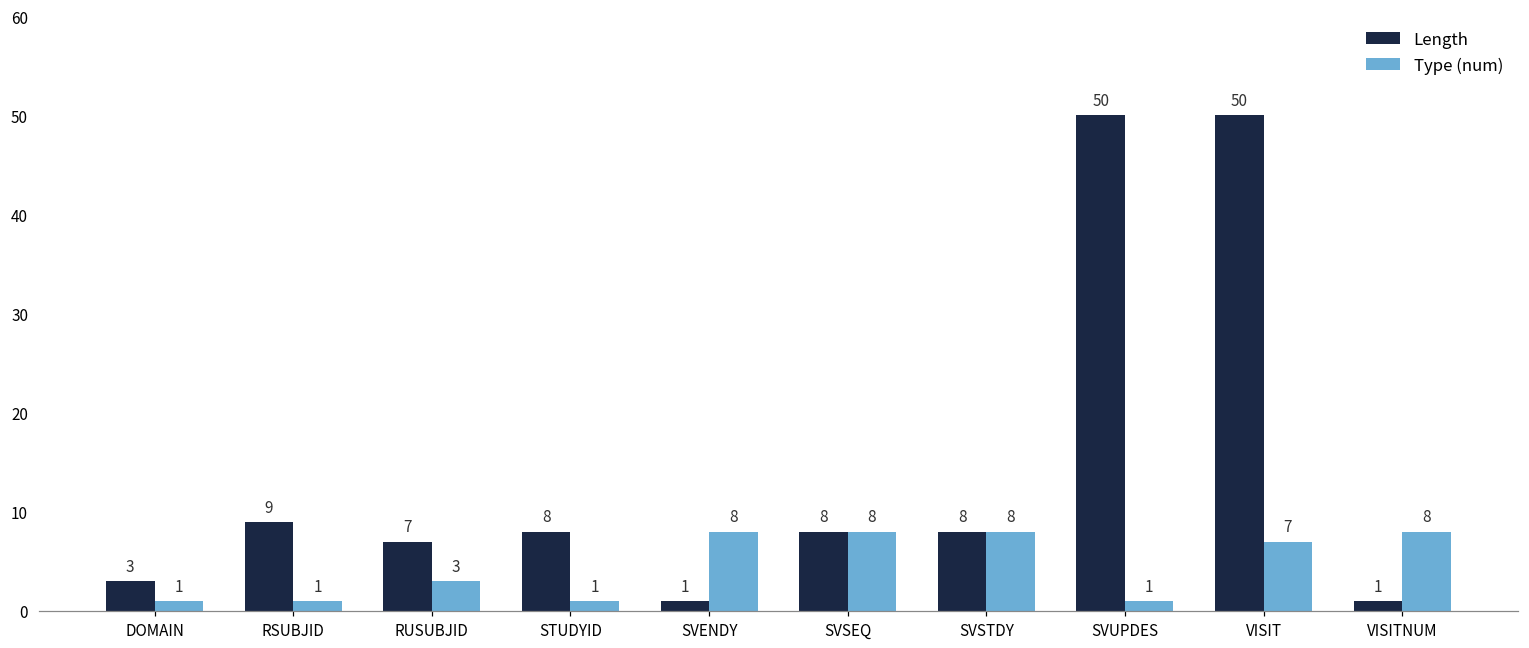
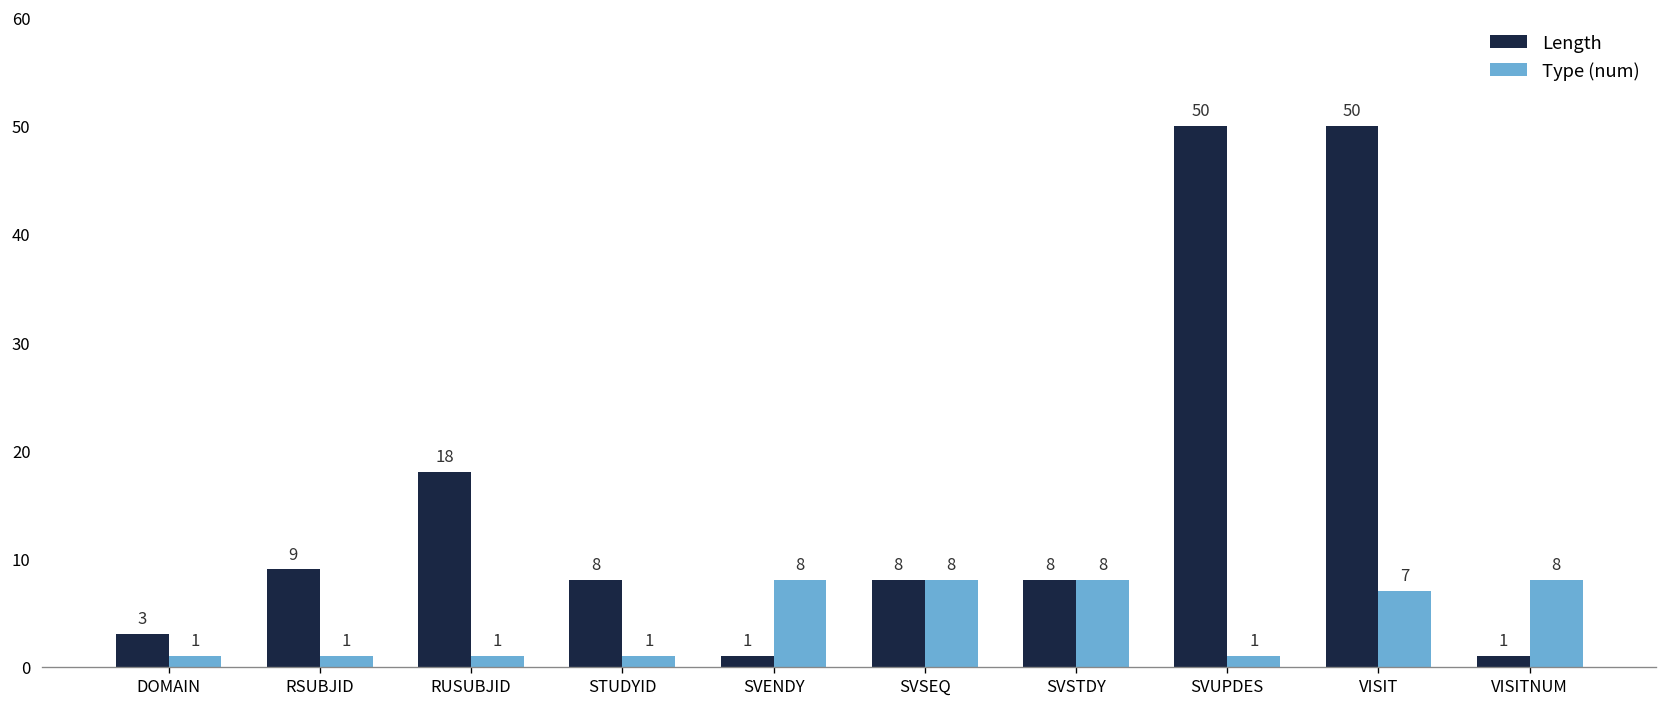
  {
    "Length": {
      "DOMAIN": 3,
      "RSUBJID": 9,
-     "RUSUBJID": 7,
+     "RUSUBJID": 18,
      "STUDYID": 8,
      "SVENDY": 1,
      "SVSEQ": 8,
      "SVSTDY": 8,
      "SVUPDES": 50,
      "VISIT": 50,
      "VISITNUM": 1
    },
    "Type (num)": {
      "DOMAIN": 1,
      "RSUBJID": 1,
-     "RUSUBJID": 3,
+     "RUSUBJID": 1,
      "STUDYID": 1,
      "SVENDY": 8,
      "SVSEQ": 8,
      "SVSTDY": 8,
      "SVUPDES": 1,
      "VISIT": 7,
      "VISITNUM": 8
    }
  }
